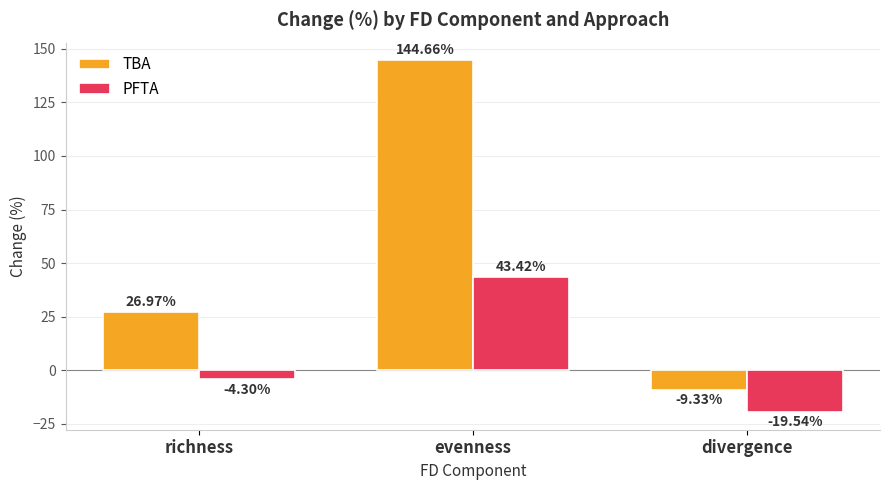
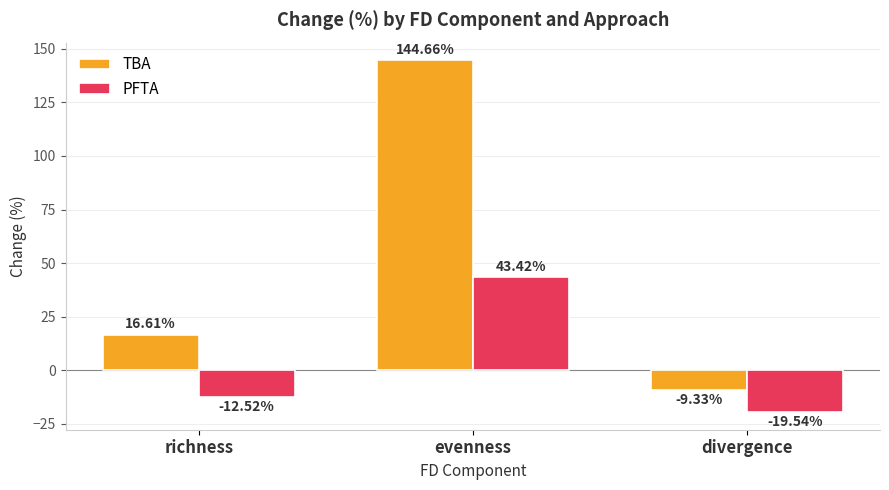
  {
    "TBA": {
-     "richness": "26.97%",
+     "richness": "16.61%",
      "evenness": "144.66%",
      "divergence": "-9.33%"
    },
    "PFTA": {
-     "richness": "-4.30%",
+     "richness": "-12.52%",
      "evenness": "43.42%",
      "divergence": "-19.54%"
    }
  }
